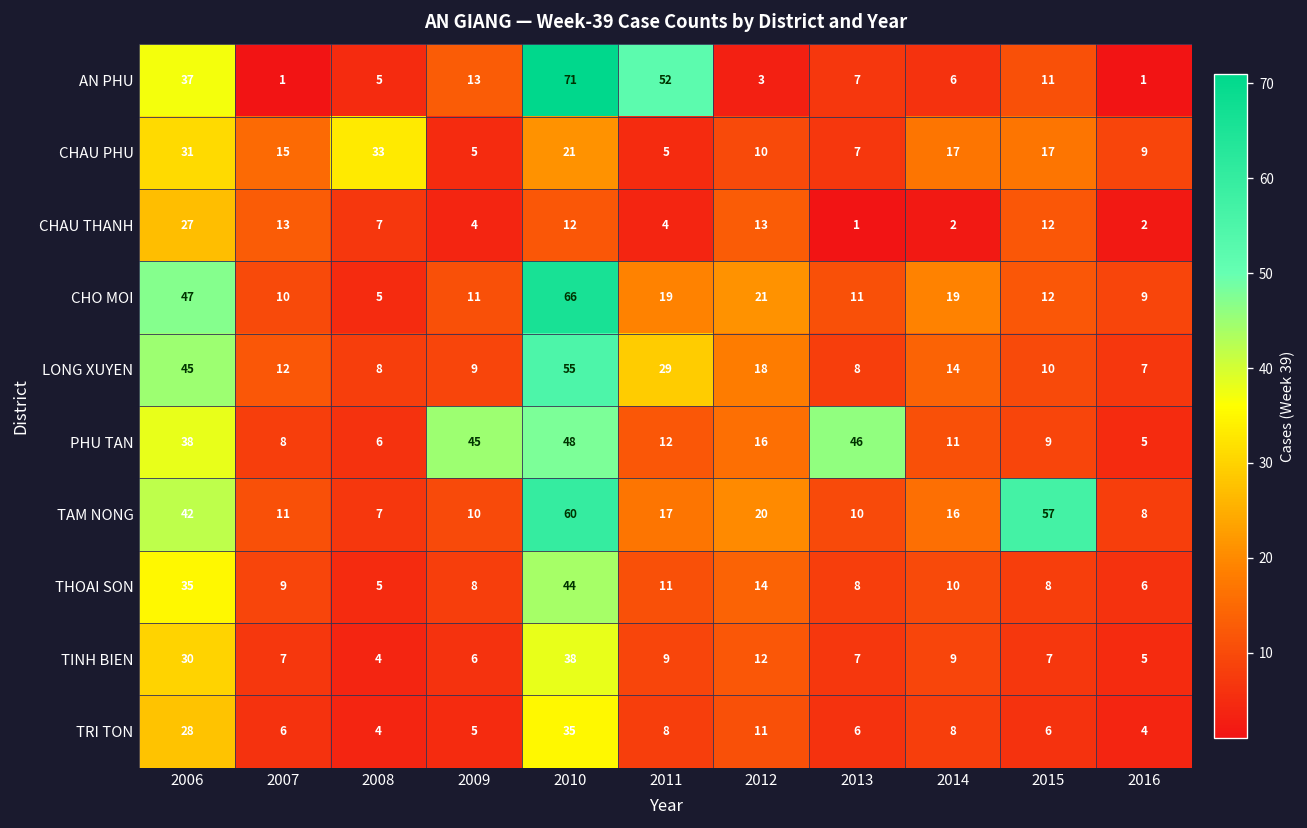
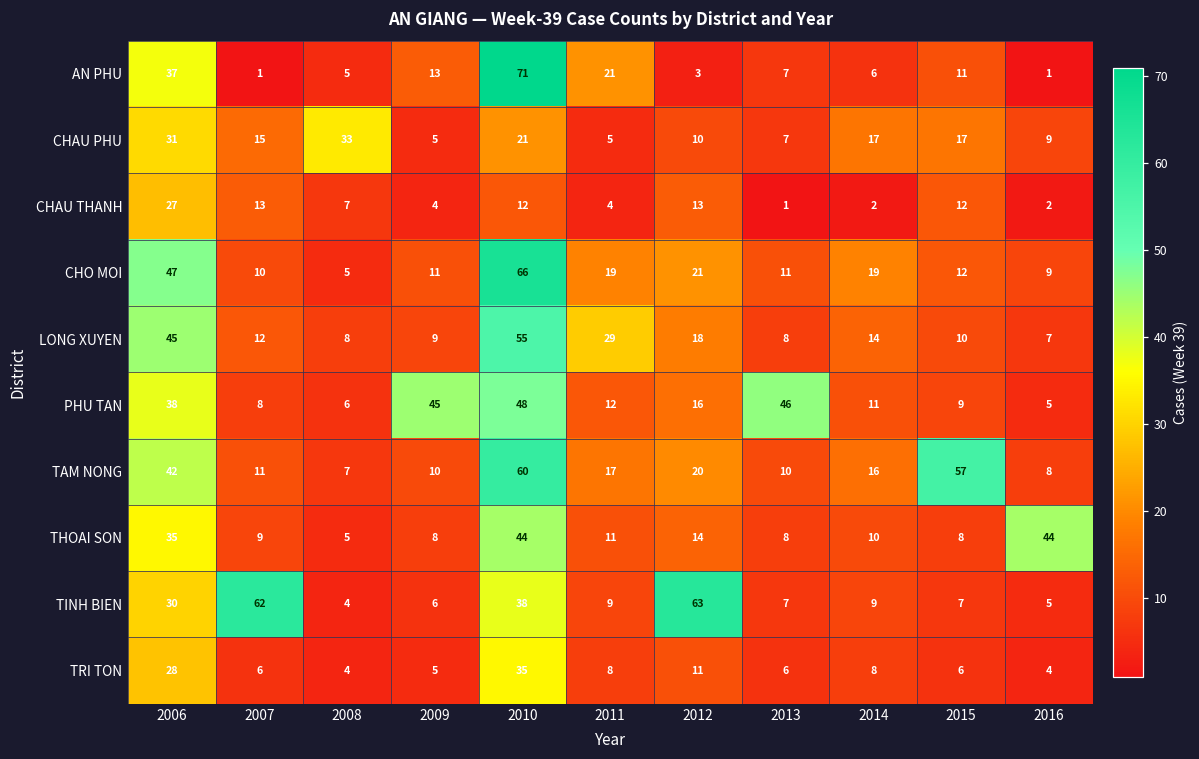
  {
    "AN PHU": {
      "2006": 37,
      "2007": 1,
      "2008": 5,
      "2009": 13,
      "2010": 71,
-     "2011": 52,
+     "2011": 21,
      "2012": 3,
      "2013": 7,
      "2014": 6,
      "2015": 11,
      "2016": 1
    },
    "CHAU PHU": {
      "2006": 31,
      "2007": 15,
      "2008": 33,
      "2009": 5,
      "2010": 21,
      "2011": 5,
      "2012": 10,
      "2013": 7,
      "2014": 17,
      "2015": 17,
      "2016": 9
    },
    "CHAU THANH": {
      "2006": 27,
      "2007": 13,
      "2008": 7,
      "2009": 4,
      "2010": 12,
      "2011": 4,
      "2012": 13,
      "2013": 1,
      "2014": 2,
      "2015": 12,
      "2016": 2
    },
    "CHO MOI": {
      "2006": 47,
      "2007": 10,
      "2008": 5,
      "2009": 11,
      "2010": 66,
      "2011": 19,
      "2012": 21,
      "2013": 11,
      "2014": 19,
      "2015": 12,
      "2016": 9
    },
    "LONG XUYEN": {
      "2006": 45,
      "2007": 12,
      "2008": 8,
      "2009": 9,
      "2010": 55,
      "2011": 29,
      "2012": 18,
      "2013": 8,
      "2014": 14,
      "2015": 10,
      "2016": 7
    },
    "PHU TAN": {
      "2006": 38,
      "2007": 8,
      "2008": 6,
      "2009": 45,
      "2010": 48,
      "2011": 12,
      "2012": 16,
      "2013": 46,
      "2014": 11,
      "2015": 9,
      "2016": 5
    },
    "TAM NONG": {
      "2006": 42,
      "2007": 11,
      "2008": 7,
      "2009": 10,
      "2010": 60,
      "2011": 17,
      "2012": 20,
      "2013": 10,
      "2014": 16,
      "2015": 57,
      "2016": 8
    },
    "THOAI SON": {
      "2006": 35,
      "2007": 9,
      "2008": 5,
      "2009": 8,
      "2010": 44,
      "2011": 11,
      "2012": 14,
      "2013": 8,
      "2014": 10,
      "2015": 8,
-     "2016": 6
+     "2016": 44
    },
    "TINH BIEN": {
      "2006": 30,
-     "2007": 7,
+     "2007": 62,
      "2008": 4,
      "2009": 6,
      "2010": 38,
      "2011": 9,
-     "2012": 12,
+     "2012": 63,
      "2013": 7,
      "2014": 9,
      "2015": 7,
      "2016": 5
    },
    "TRI TON": {
      "2006": 28,
      "2007": 6,
      "2008": 4,
      "2009": 5,
      "2010": 35,
      "2011": 8,
      "2012": 11,
      "2013": 6,
      "2014": 8,
      "2015": 6,
      "2016": 4
    }
  }
